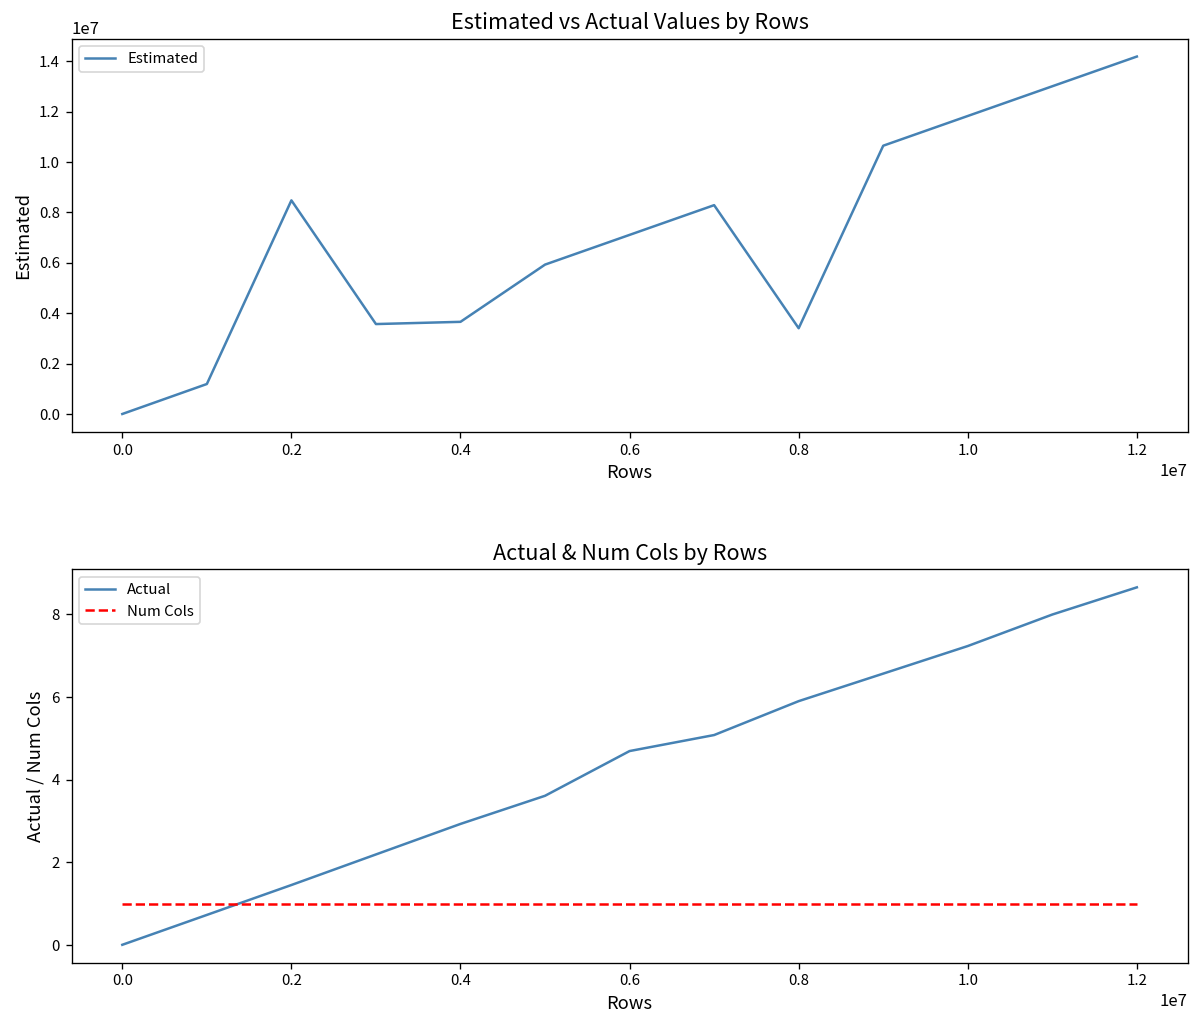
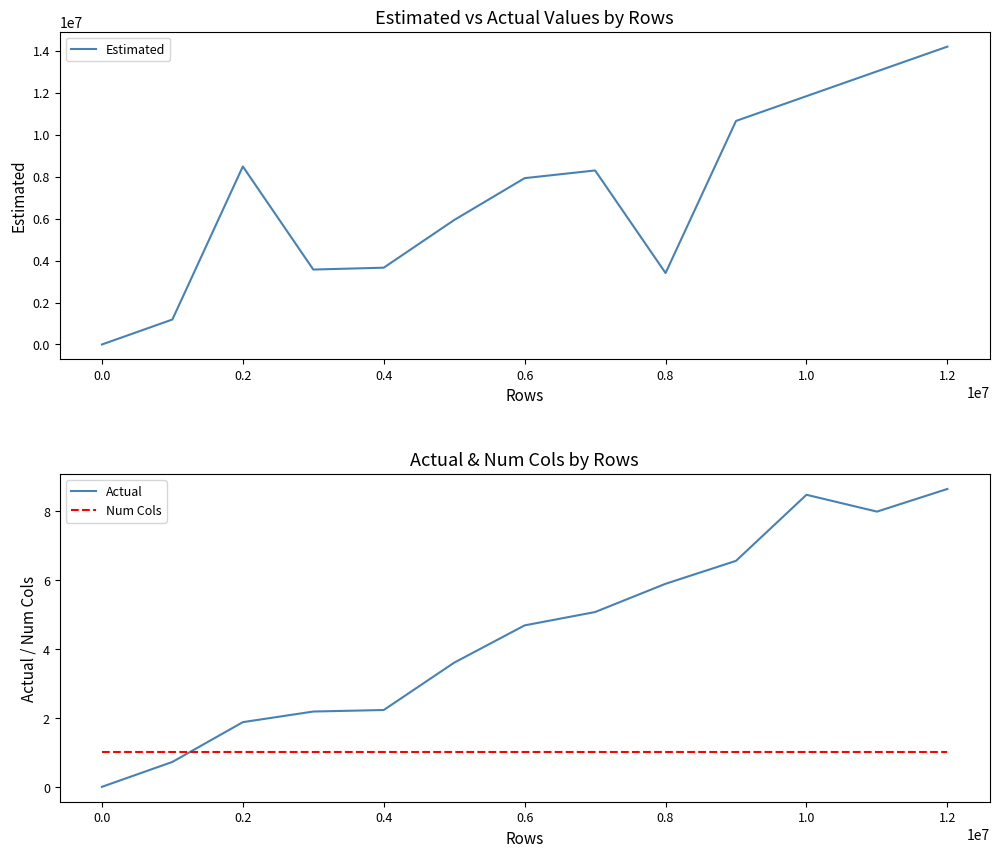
  {
    "Estimated vs Actual Values by Rows": {
      "0.0": 0,
      "0.2": 8500000,
      "0.4": 3700000,
-     "0.6": 7100000,
+     "0.6": 7900000,
      "0.8": 3400000,
      "1.0": 11800000,
      "1.2": 14200000
    },
    "Actual & Num Cols by Rows": {
      "Actual": {
        "0.0": 0.0,
-       "0.2": 1.4,
-       "0.4": 2.9,
+       "0.2": 1.9,
+       "0.4": 2.2,
        "0.6": 4.7,
        "0.8": 5.9,
-       "1.0": 7.2,
+       "1.0": 8.5,
        "1.2": 8.7
      },
      "Num Cols": {
        "0.0": 1.0,
        "0.2": 1.0,
        "0.4": 1.0,
        "0.6": 1.0,
        "0.8": 1.0,
        "1.0": 1.0,
        "1.2": 1.0
      }
    }
  }
